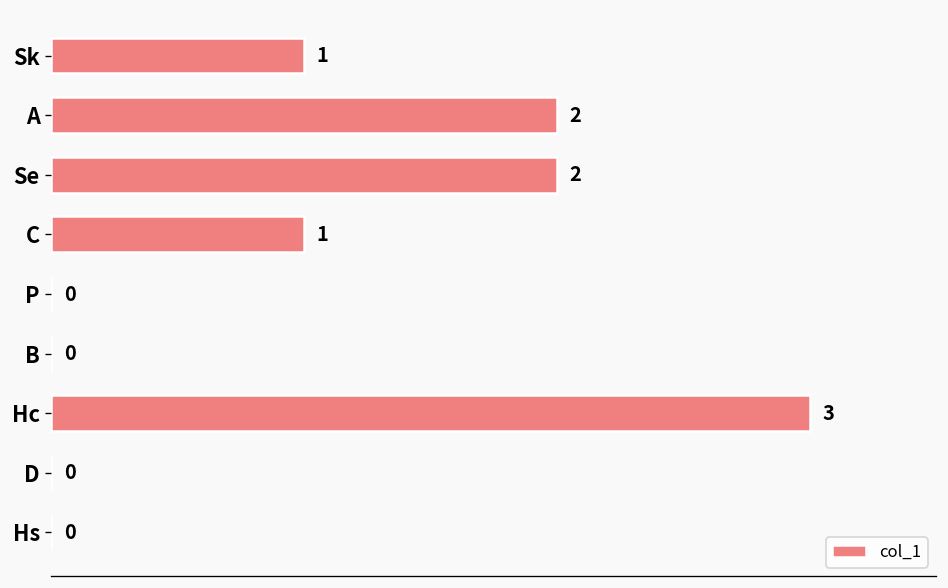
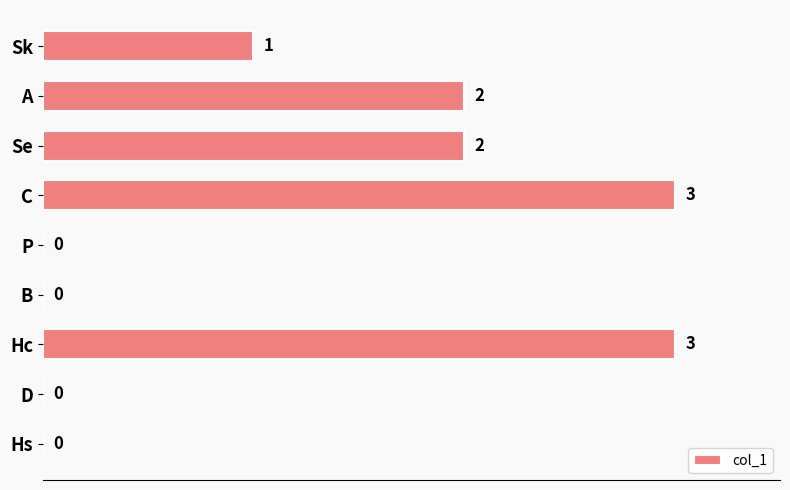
  {
    "Sk": 1,
    "A": 2,
    "Se": 2,
-   "C": 1,
+   "C": 3,
    "P": 0,
    "B": 0,
    "Hc": 3,
    "D": 0,
    "Hs": 0
  }
